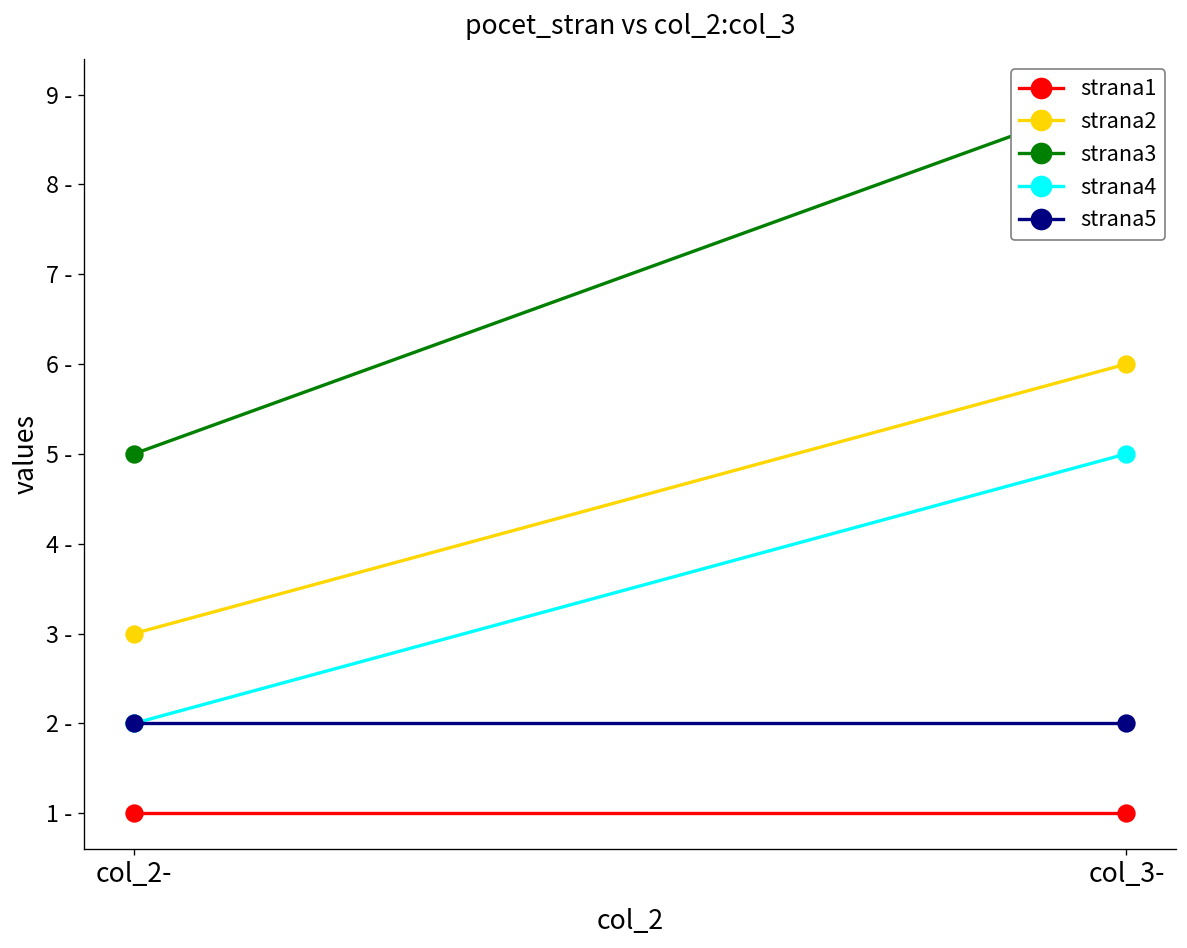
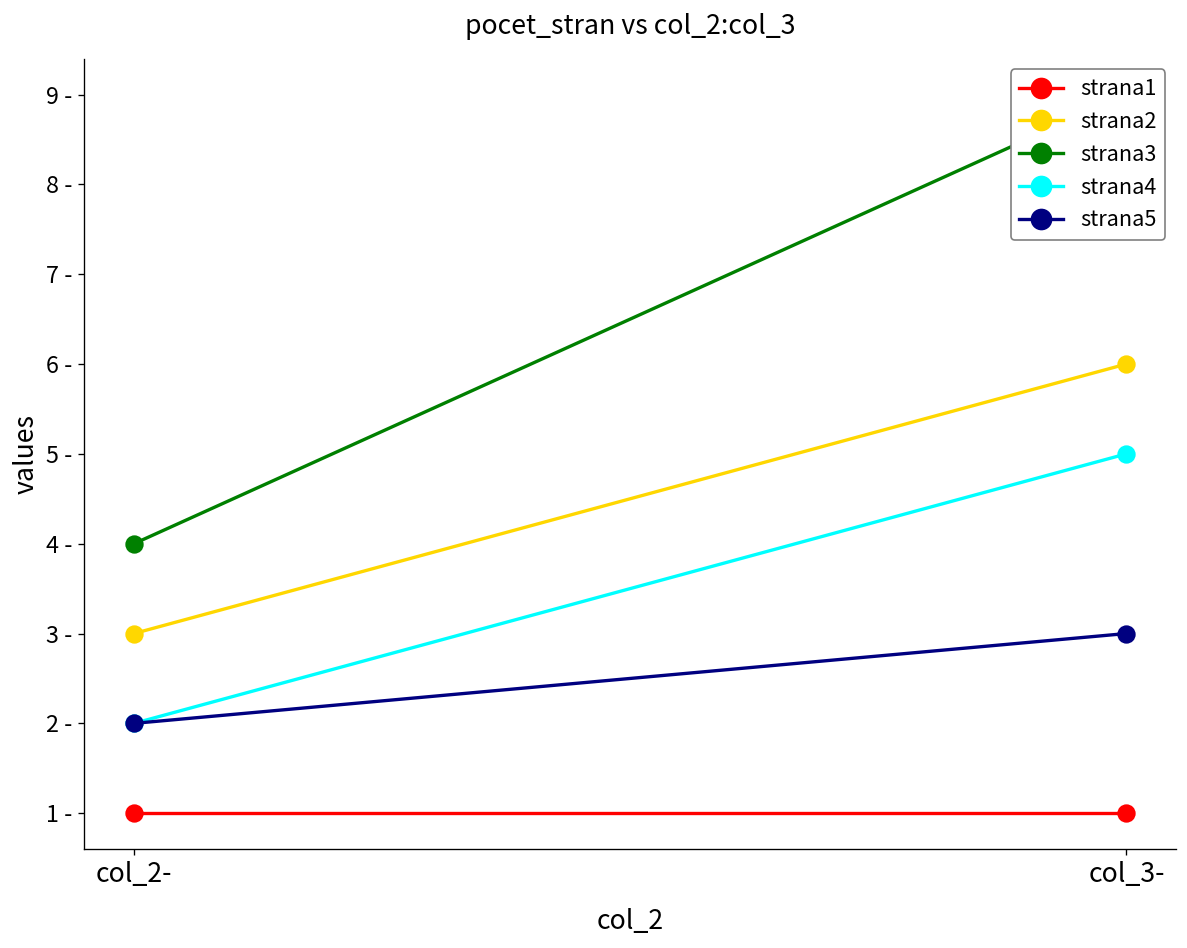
  {
    "strana1": {
      "col_2-": "1 -",
      "col_3-": "1 -"
    },
    "strana2": {
      "col_2-": "3 -",
      "col_3-": "6 -"
    },
    "strana3": {
-     "col_2-": "5 -"
+     "col_2-": "4 -"
    },
    "strana4": {
      "col_3-": "5 -"
    },
    "strana5": {
-     "col_3-": "2 -"
+     "col_3-": "3 -"
    }
  }
